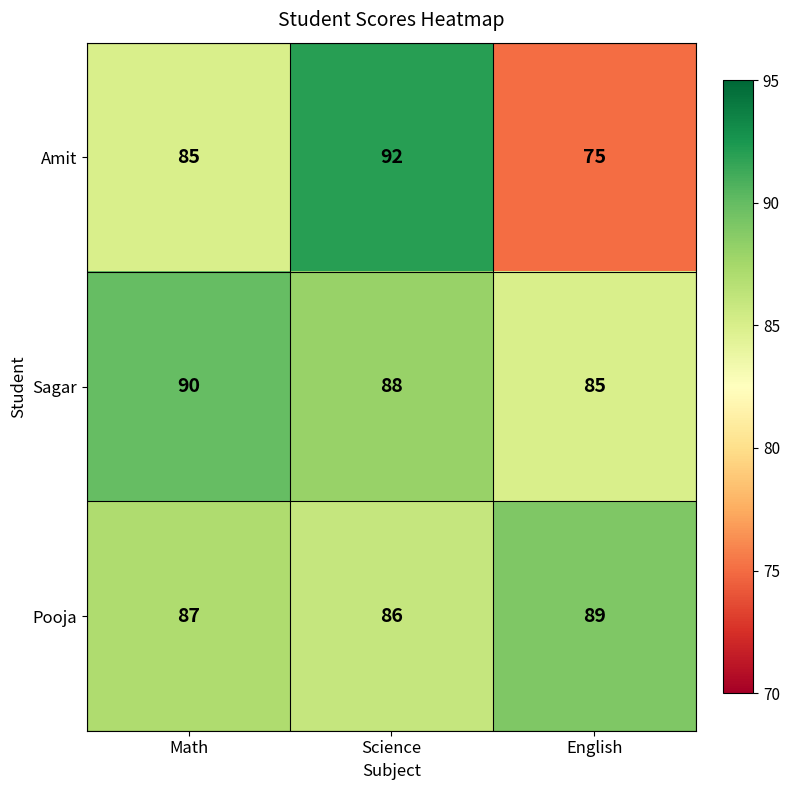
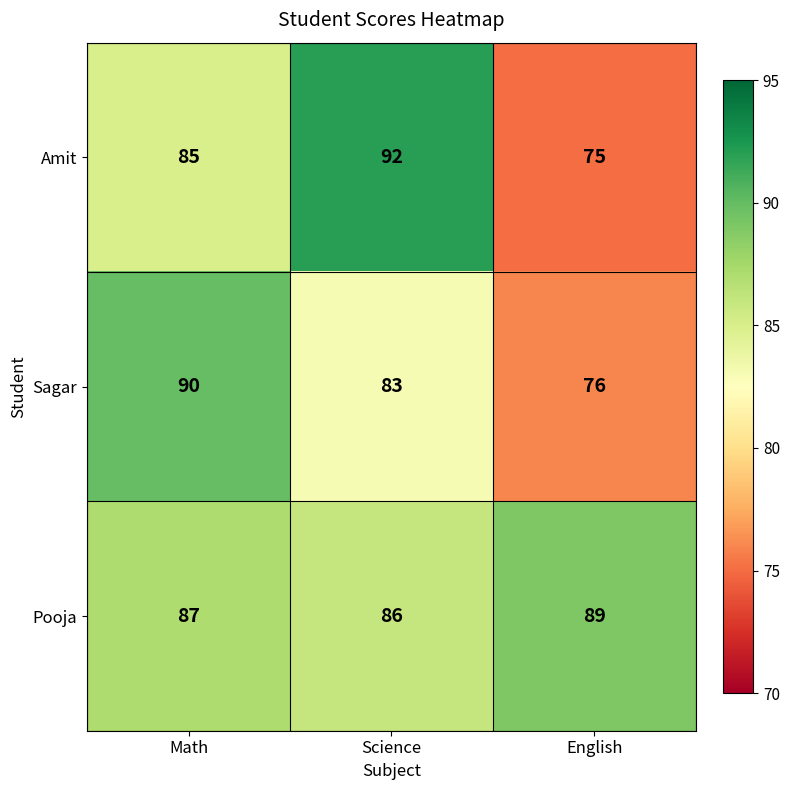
  {
    "Amit": {
      "Math": 85,
      "Science": 92,
      "English": 75
    },
    "Sagar": {
      "Math": 90,
-     "Science": 88,
-     "English": 85
+     "Science": 83,
+     "English": 76
    },
    "Pooja": {
      "Math": 87,
      "Science": 86,
      "English": 89
    }
  }
